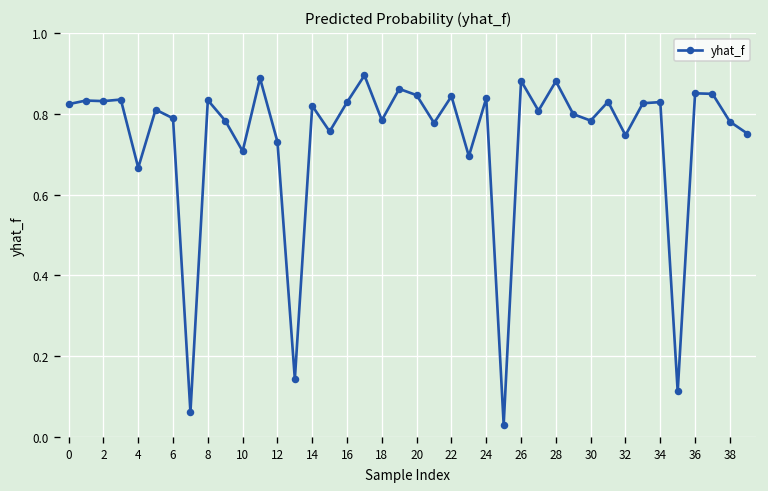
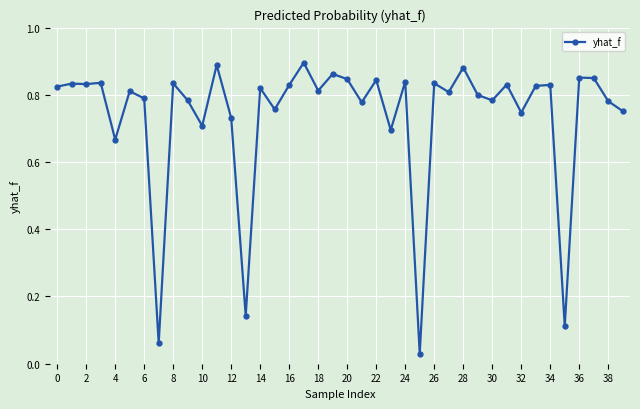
  {
    "0": 0.82,
    "2": 0.83,
    "4": 0.67,
    "6": 0.79,
    "8": 0.83,
    "10": 0.71,
    "12": 0.73,
    "14": 0.82,
    "16": 0.83,
-   "18": 0.78,
+   "18": 0.81,
    "20": 0.85,
    "22": 0.84,
    "24": 0.84,
-   "26": 0.88,
+   "26": 0.83,
    "28": 0.88,
    "30": 0.78,
    "32": 0.75,
    "34": 0.83,
    "36": 0.85,
    "38": 0.78
  }
